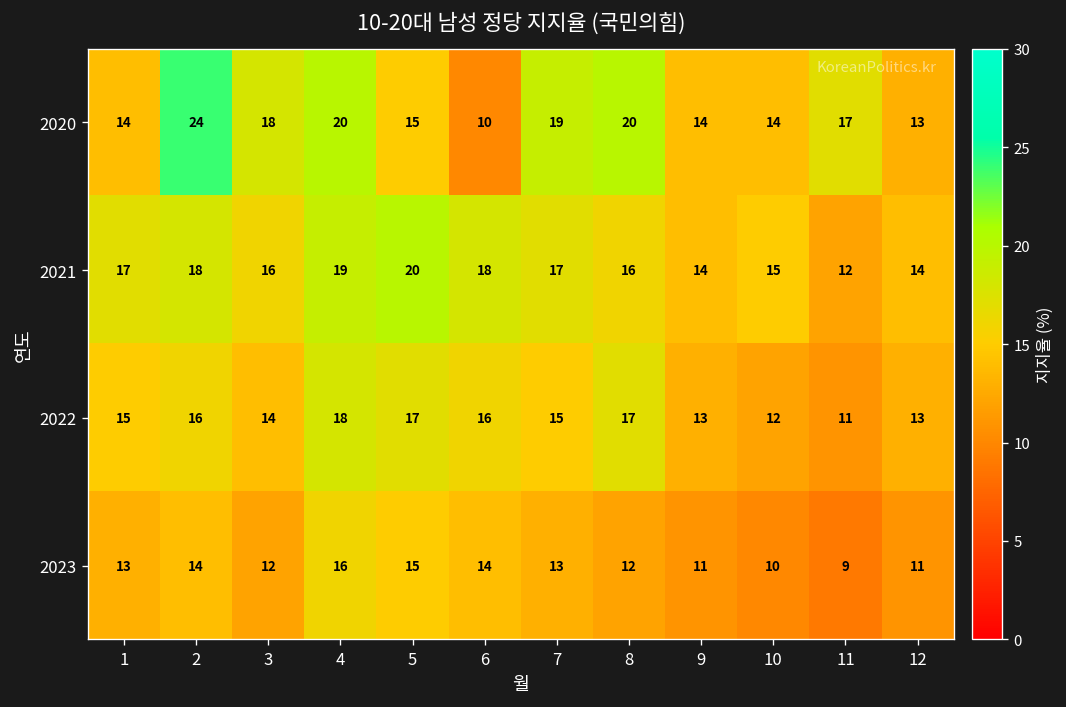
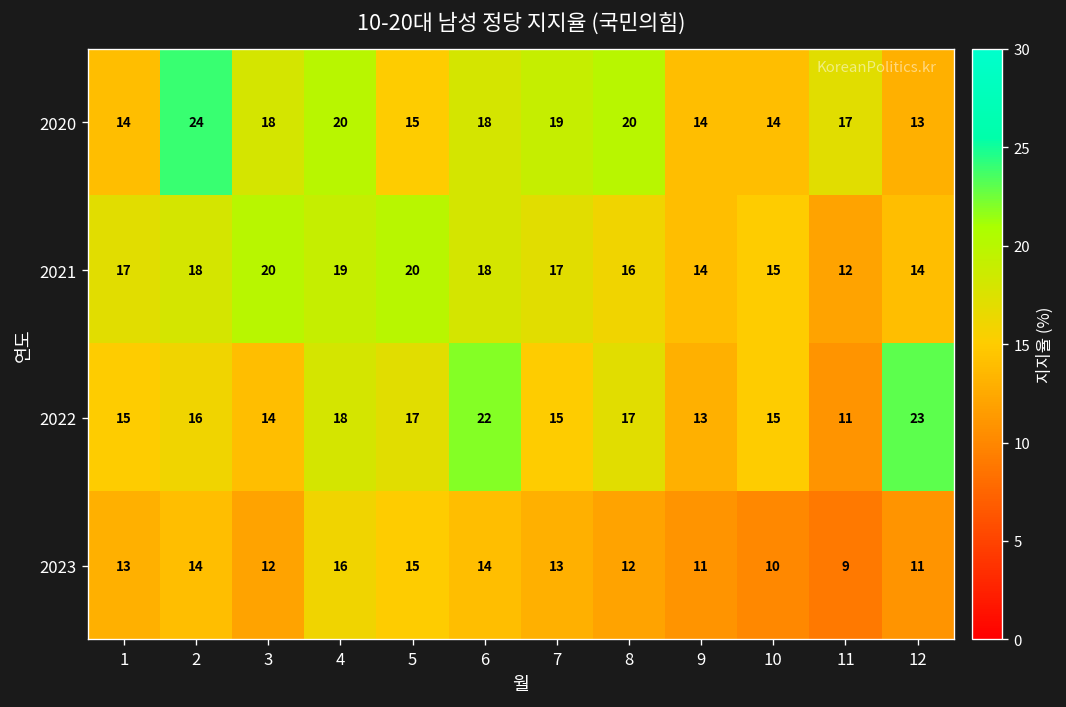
  {
    "2020": {
      "1": 14,
      "2": 24,
      "3": 18,
      "4": 20,
      "5": 15,
-     "6": 10,
+     "6": 18,
      "7": 19,
      "8": 20,
      "9": 14,
      "10": 14,
      "12": 13
    },
    "2021": {
      "1": 17,
      "2": 18,
-     "3": 16,
+     "3": 20,
      "4": 19,
      "5": 20,
      "6": 18,
      "7": 17,
      "8": 16,
      "9": 14,
      "10": 15,
      "11": 12,
      "12": 14
    },
    "2022": {
      "1": 15,
      "2": 16,
      "3": 14,
      "4": 18,
      "5": 17,
-     "6": 16,
+     "6": 22,
      "7": 15,
      "8": 17,
      "9": 13,
-     "10": 12,
+     "10": 15,
      "11": 11,
-     "12": 13
+     "12": 23
    },
    "2023": {
      "1": 13,
      "2": 14,
      "3": 12,
      "4": 16,
      "5": 15,
      "6": 14,
      "7": 13,
      "8": 12,
      "9": 11,
      "10": 10,
      "11": 9,
      "12": 11
    }
  }
